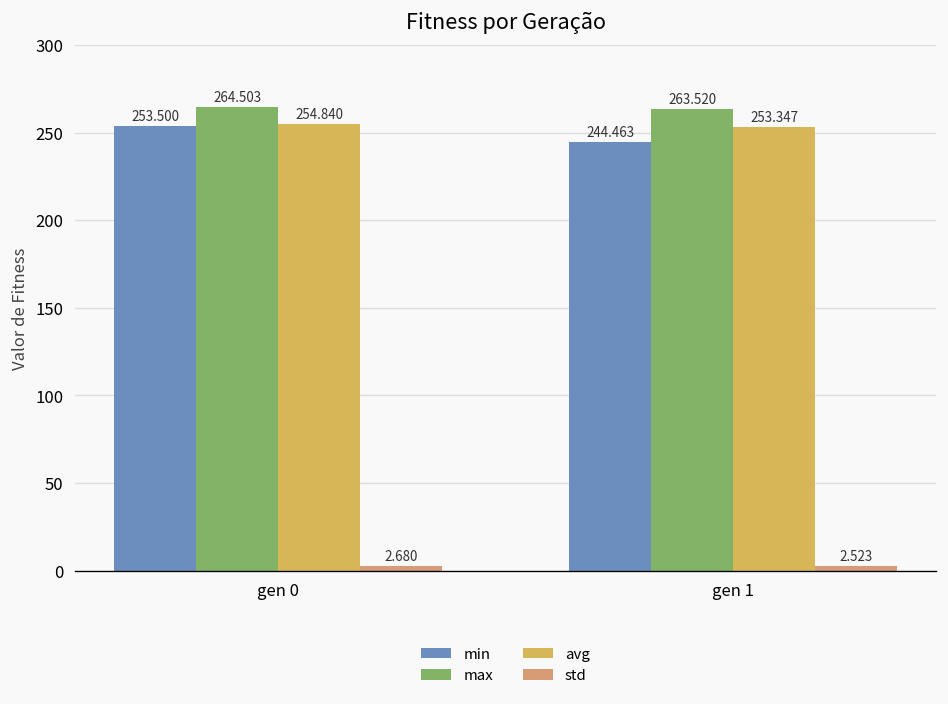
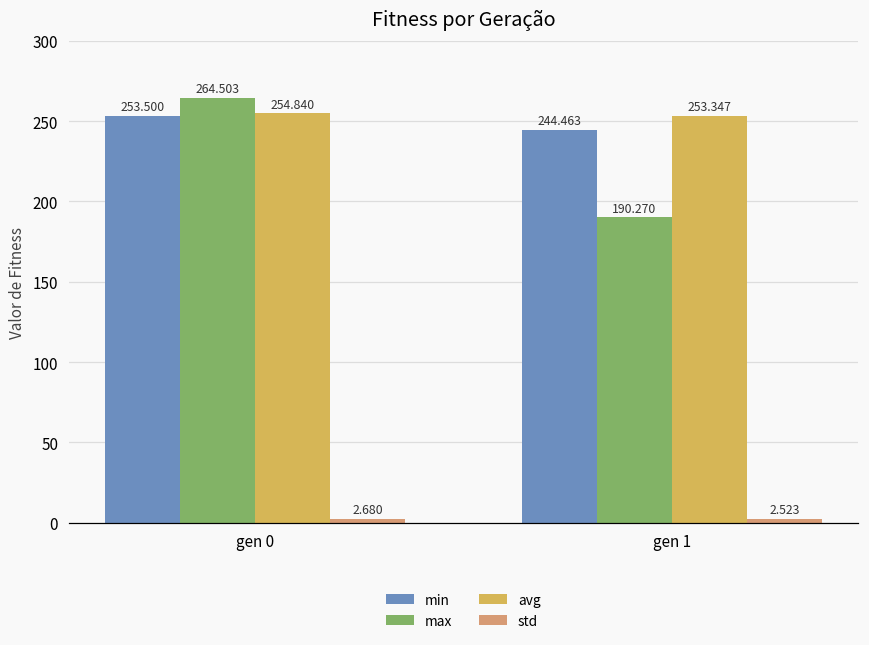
  {
    "min": {
      "gen 0": 253.500,
      "gen 1": 244.463
    },
    "max": {
      "gen 0": 264.503,
-     "gen 1": 263.520
+     "gen 1": 190.270
    }
  }
